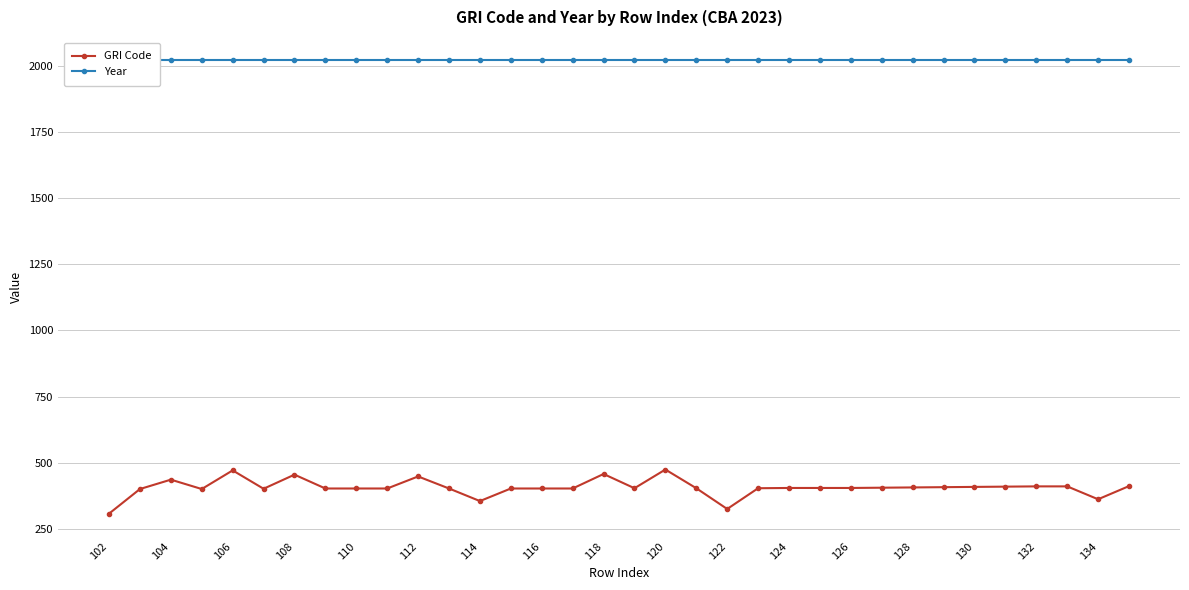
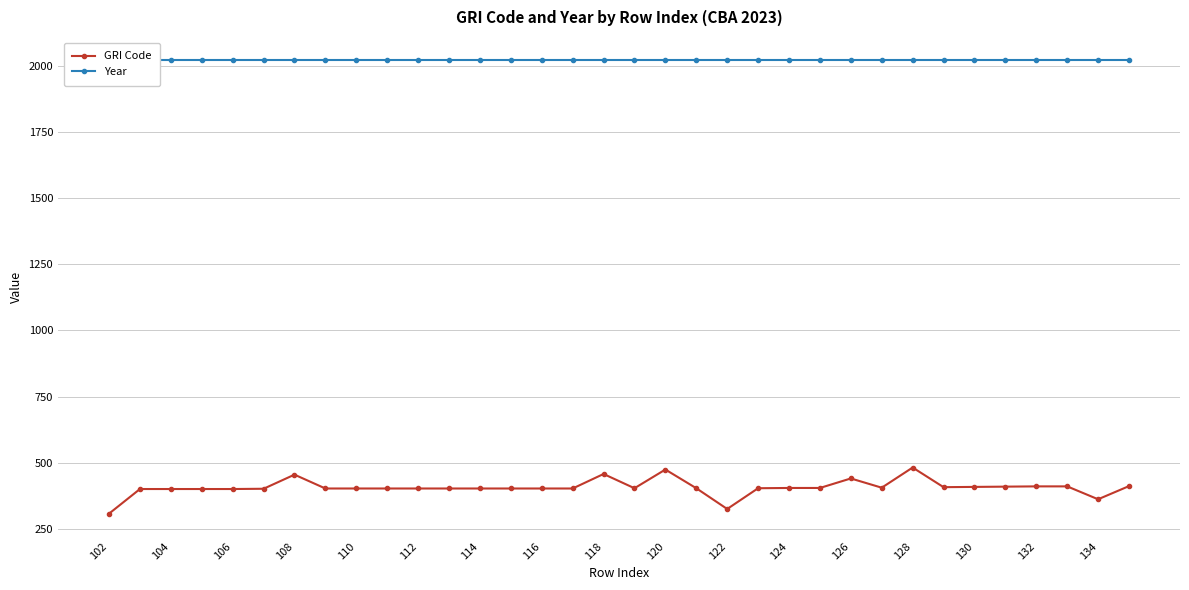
  {
    "GRI Code": {
      "102": 310,
-     "104": 440,
-     "106": 470,
+     "104": 400,
+     "106": 400,
      "108": 460,
      "110": 400,
-     "112": 450,
-     "114": 360,
+     "112": 400,
+     "114": 400,
      "116": 400,
      "118": 460,
      "120": 470,
      "122": 330,
      "124": 410,
-     "126": 410,
-     "128": 410,
+     "126": 440,
+     "128": 480,
      "130": 410,
      "132": 410,
      "134": 360
    },
    "Year": {
      "104": 2020,
      "106": 2020,
      "108": 2020,
      "110": 2020,
      "112": 2020,
      "114": 2020,
      "116": 2020,
      "118": 2020,
      "120": 2020,
      "122": 2020,
      "124": 2020,
      "126": 2020,
      "128": 2020,
      "130": 2020,
      "132": 2020,
      "134": 2020
    }
  }
